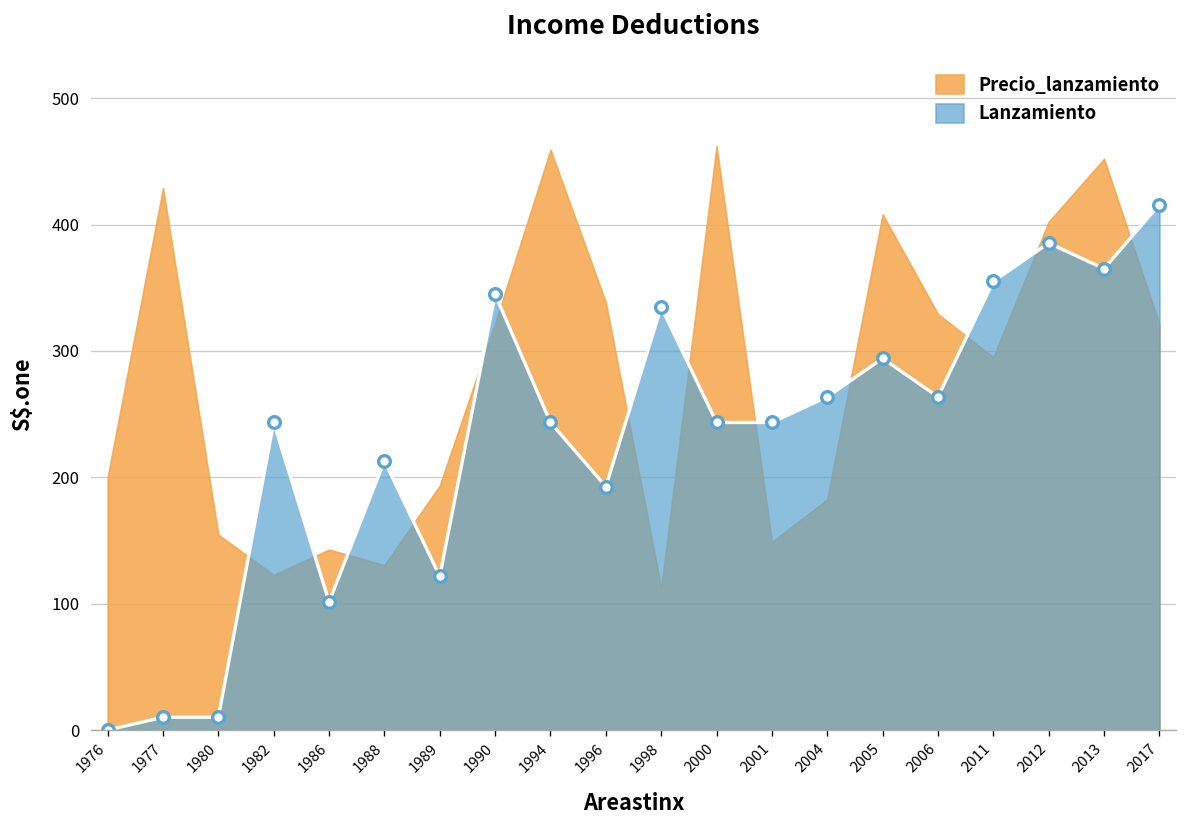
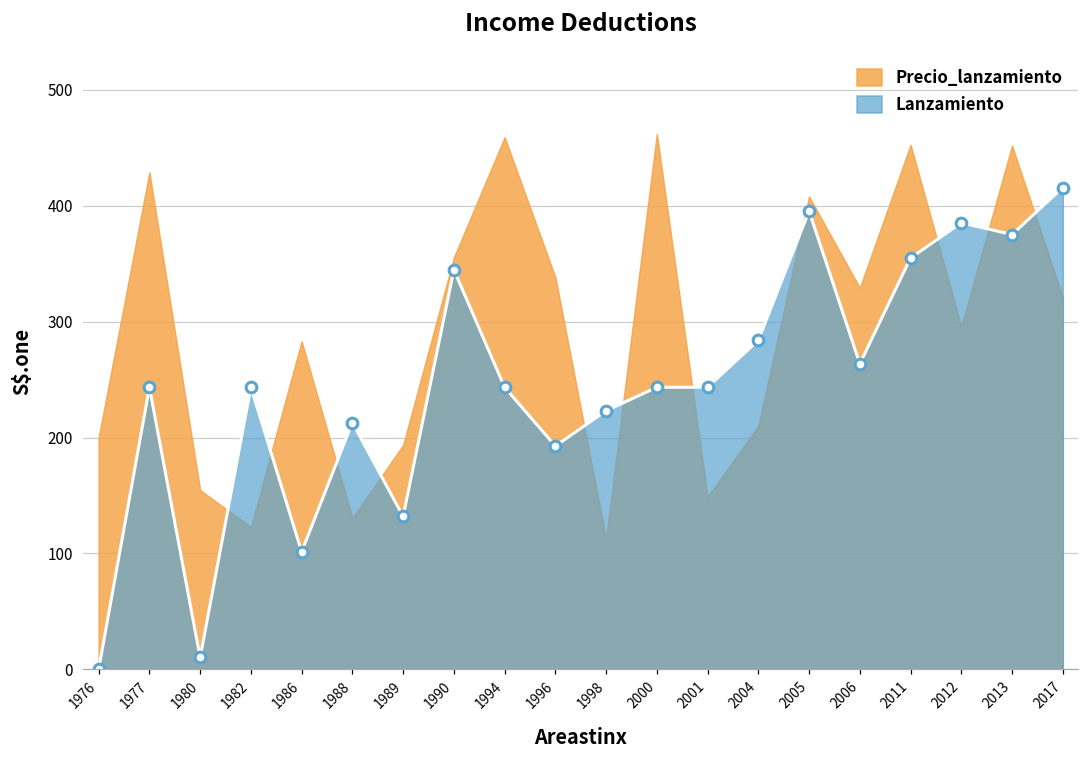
  {
    "Precio_lanzamiento": {
      "1976": 200,
      "1977": 429,
      "1980": 155,
      "1982": 123,
-     "1986": 143,
+     "1986": 283,
      "1988": 131,
      "1989": 193,
-     "1990": 322,
+     "1990": 355,
      "1994": 459,
      "1996": 338,
      "1998": 112,
      "2000": 462,
      "2001": 149,
-     "2004": 183,
+     "2004": 210,
      "2005": 408,
      "2006": 329,
-     "2011": 295,
-     "2012": 402,
+     "2011": 453,
+     "2012": 296,
      "2013": 452,
      "2017": 321
    },
    "Lanzamiento": {
      "1976": 0,
-     "1977": 10,
+     "1977": 243,
      "1980": 10,
      "1982": 243,
      "1986": 101,
      "1988": 213,
-     "1989": 122,
+     "1989": 132,
      "1990": 345,
      "1994": 243,
      "1996": 193,
-     "1998": 335,
+     "1998": 223,
      "2000": 243,
      "2001": 243,
-     "2004": 264,
-     "2005": 294,
+     "2004": 284,
+     "2005": 396,
      "2006": 264,
      "2011": 355,
      "2012": 385,
-     "2013": 365,
+     "2013": 375,
      "2017": 416
    }
  }
